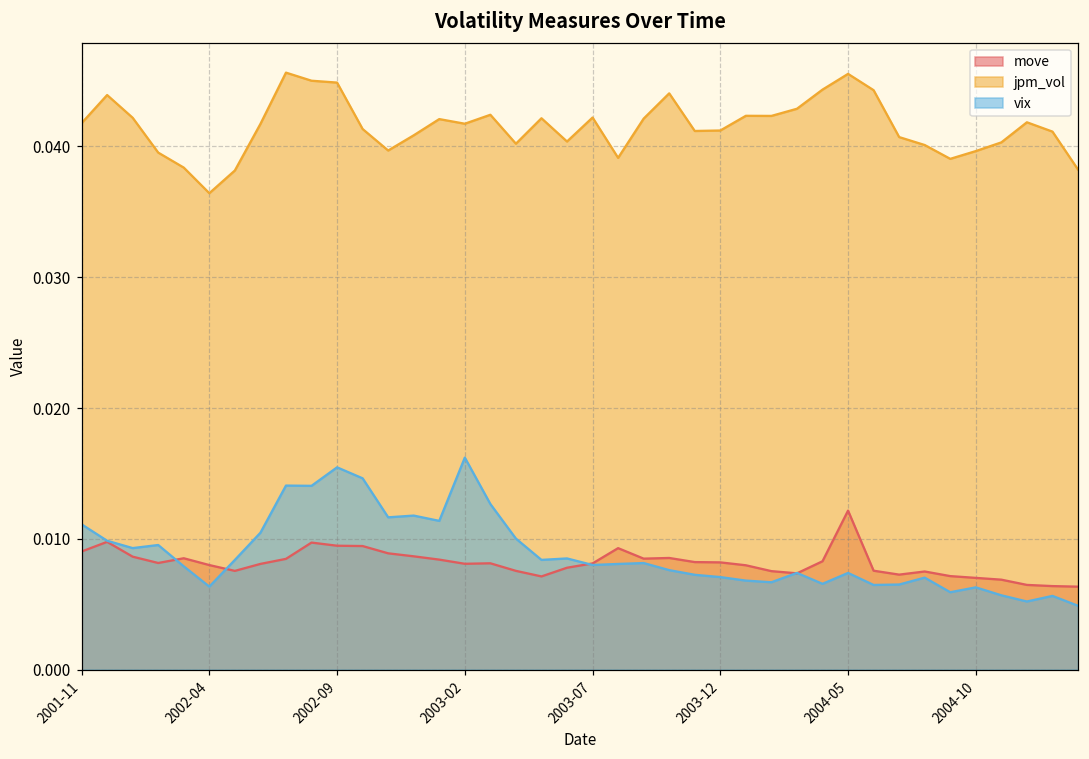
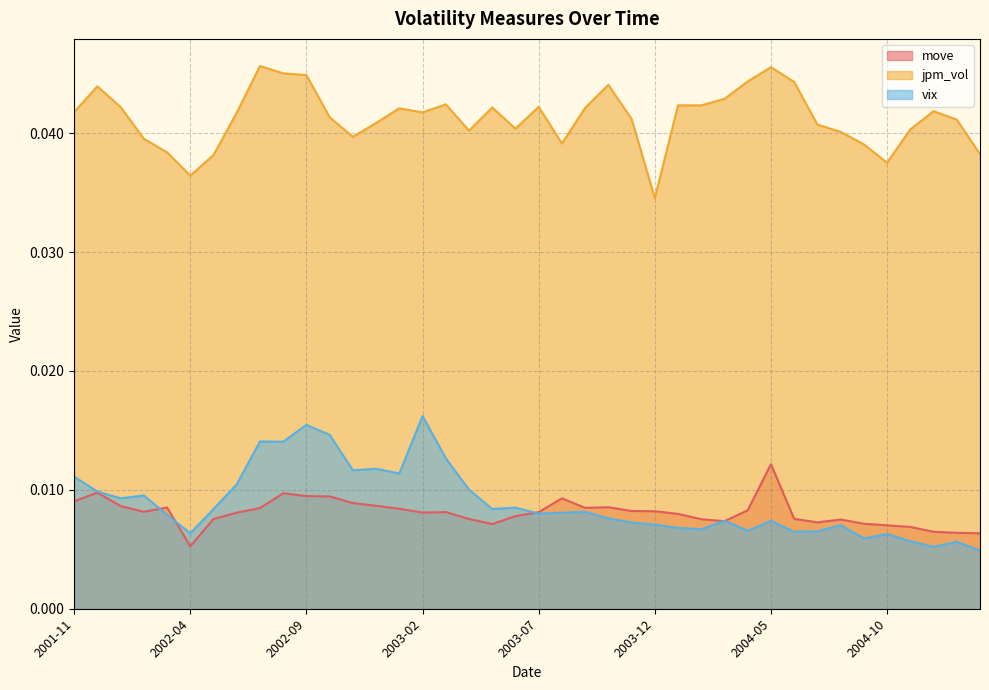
  {
    "move": {
      "2001-11": 0.0090,
-     "2002-04": 0.0080,
+     "2002-04": 0.0053,
      "2002-09": 0.0095,
      "2003-02": 0.0081,
      "2003-12": 0.0082,
      "2004-05": 0.0122,
      "2004-10": 0.0070
    },
    "jpm_vol": {
      "2001-11": 0.0418,
      "2002-04": 0.0364,
      "2002-09": 0.0449,
      "2003-02": 0.0417,
      "2003-07": 0.0422,
-     "2003-12": 0.0412,
+     "2003-12": 0.0345,
      "2004-05": 0.0455,
-     "2004-10": 0.0396
+     "2004-10": 0.0375
    },
    "vix": {
      "2001-11": 0.0111,
      "2002-04": 0.0063,
      "2002-09": 0.0155,
      "2003-02": 0.0162,
      "2003-12": 0.0071,
      "2004-05": 0.0074,
      "2004-10": 0.0063
    }
  }
